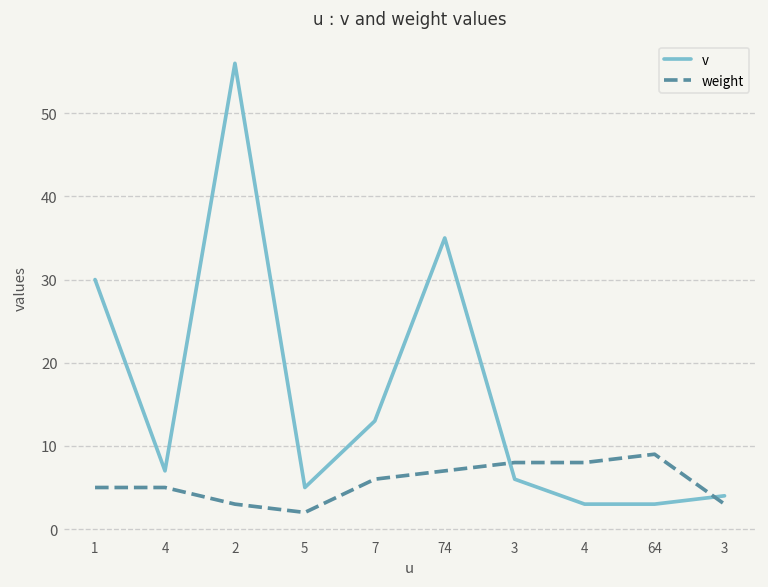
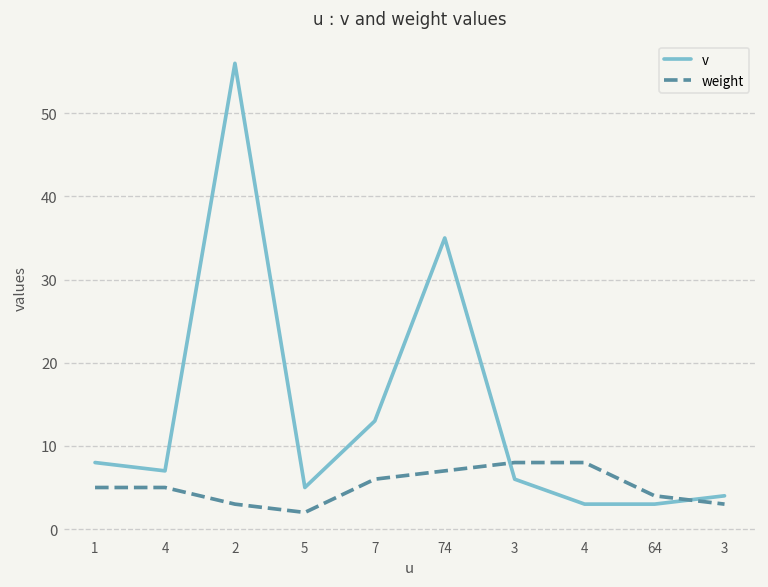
  {
    "v": {
-     "1": 30,
+     "1": 8,
      "2": 56,
      "5": 5,
      "7": 13,
      "74": 35,
      "64": 3
    },
    "weight": {
      "1": 5,
      "2": 3,
      "5": 2,
      "7": 6,
      "74": 7,
-     "64": 9
+     "64": 4
    }
  }
